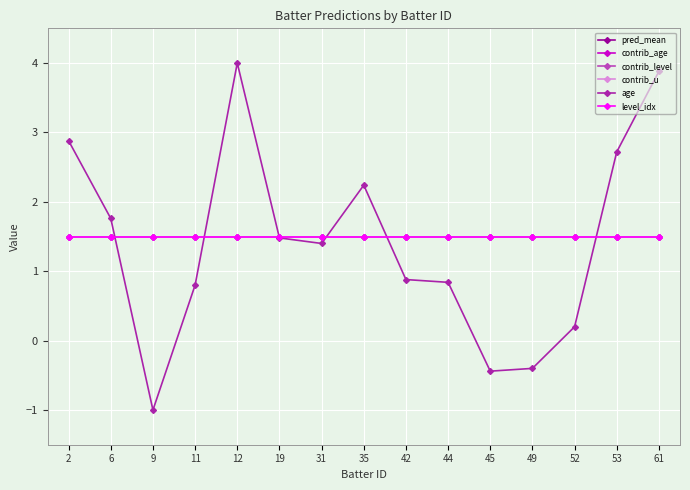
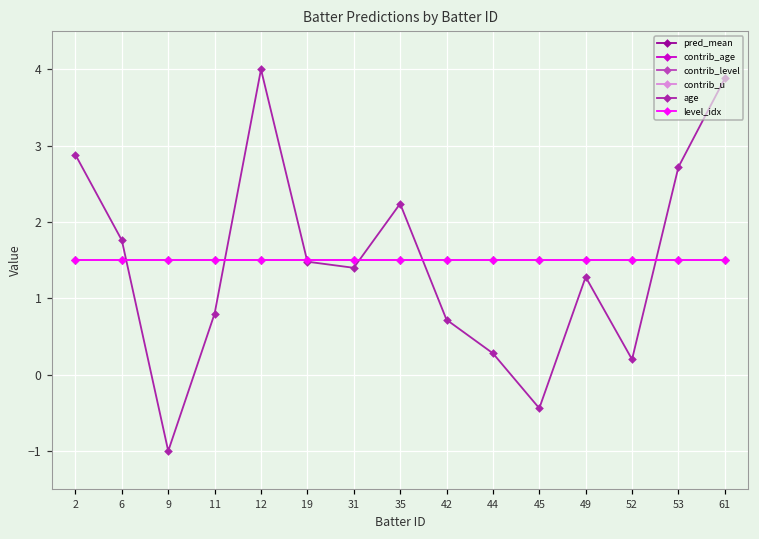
  {
    "level_idx": {
      "2": 1.5,
      "6": 1.5,
      "9": 1.5,
      "11": 1.5,
      "12": 1.5,
      "31": 1.5,
      "35": 1.5,
      "42": 1.5,
      "44": 1.5,
      "45": 1.5,
      "49": 1.5,
      "52": 1.5,
      "53": 1.5,
      "61": 1.5
    },
    "age": {
      "2": 2.9,
      "6": 1.8,
      "9": -1.0,
      "11": 0.8,
      "12": 4.0,
      "31": 1.4,
      "35": 2.2,
-     "42": 0.9,
-     "44": 0.8,
+     "42": 0.7,
+     "44": 0.3,
      "45": -0.4,
-     "49": -0.4,
+     "49": 1.3,
      "52": 0.2,
      "53": 2.7
    }
  }
